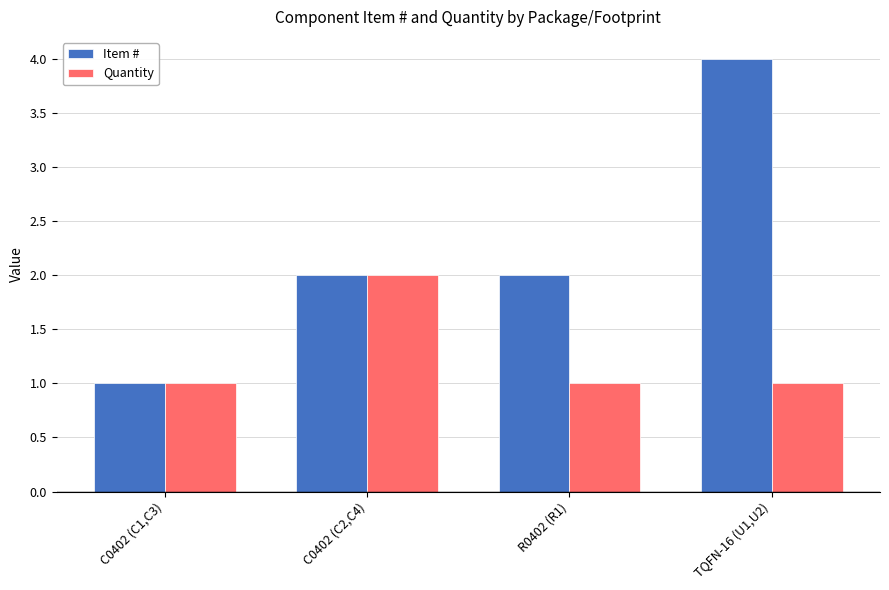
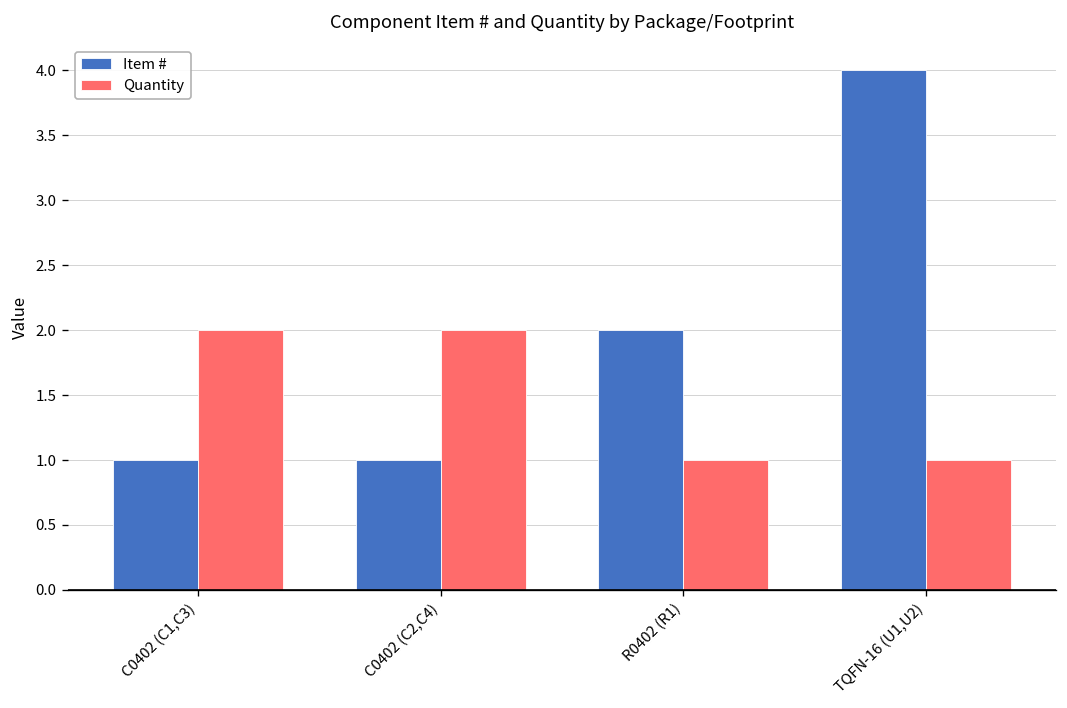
  {
    "Item #": {
      "C0402 (C1,C3)": 1,
-     "C0402 (C2,C4)": 2,
+     "C0402 (C2,C4)": 1,
      "R0402 (R1)": 2,
      "TQFN-16 (U1,U2)": 4
    },
    "Quantity": {
-     "C0402 (C1,C3)": 1,
+     "C0402 (C1,C3)": 2,
      "C0402 (C2,C4)": 2,
      "R0402 (R1)": 1,
      "TQFN-16 (U1,U2)": 1
    }
  }
